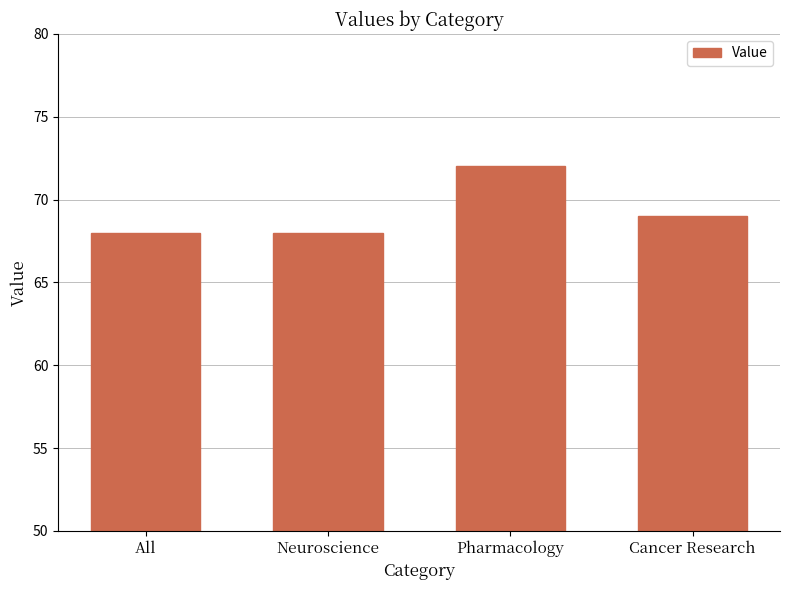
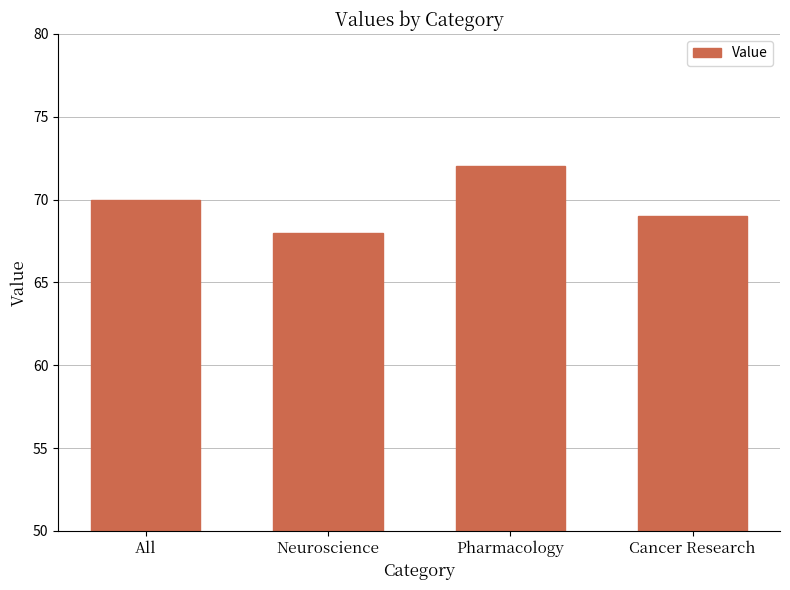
  {
-   "All": 68,
+   "All": 70,
    "Neuroscience": 68,
    "Pharmacology": 72,
    "Cancer Research": 69
  }
